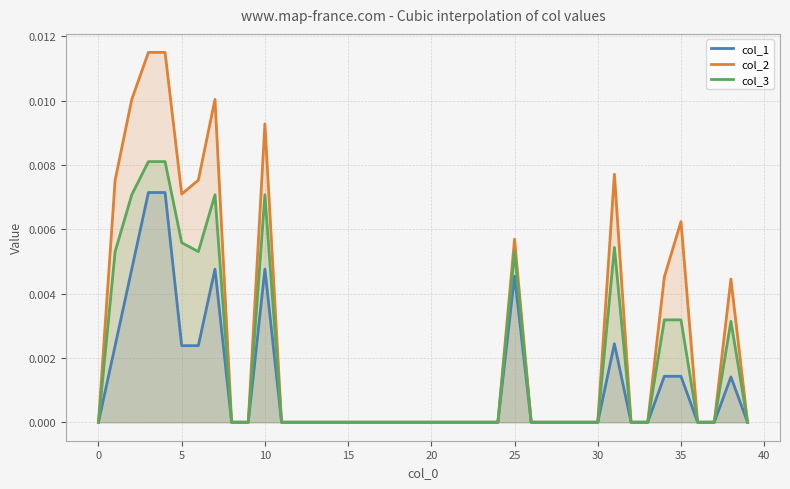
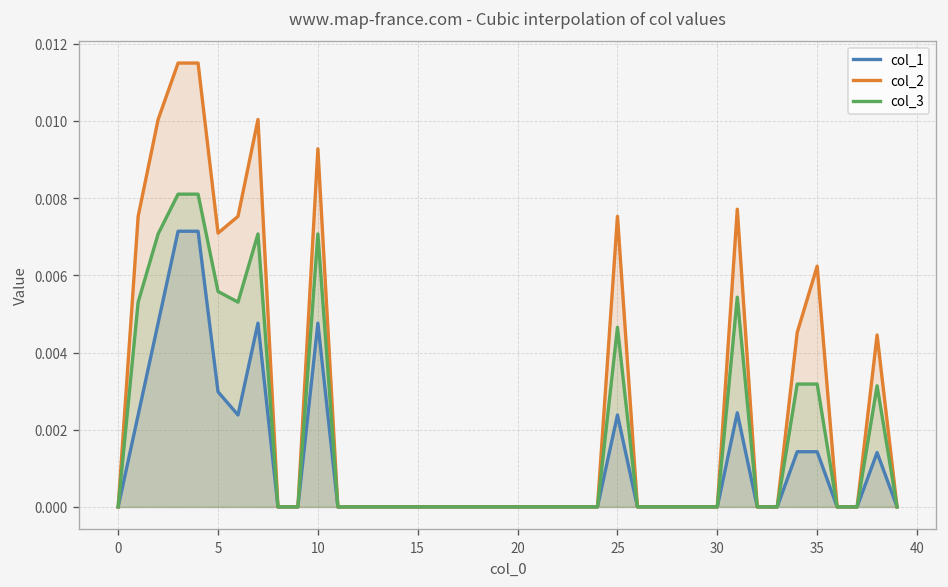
  {
    "col_1": {
-     "5": 0.0024,
+     "5": 0.0030,
      "10": 0.0048,
-     "25": 0.0045,
+     "25": 0.0024,
      "35": 0.0014
    },
    "col_2": {
      "5": 0.0071,
      "10": 0.0093,
-     "25": 0.0057,
+     "25": 0.0075,
      "35": 0.0062
    },
    "col_3": {
      "5": 0.0056,
      "10": 0.0071,
-     "25": 0.0053,
+     "25": 0.0047,
      "35": 0.0032
    }
  }
